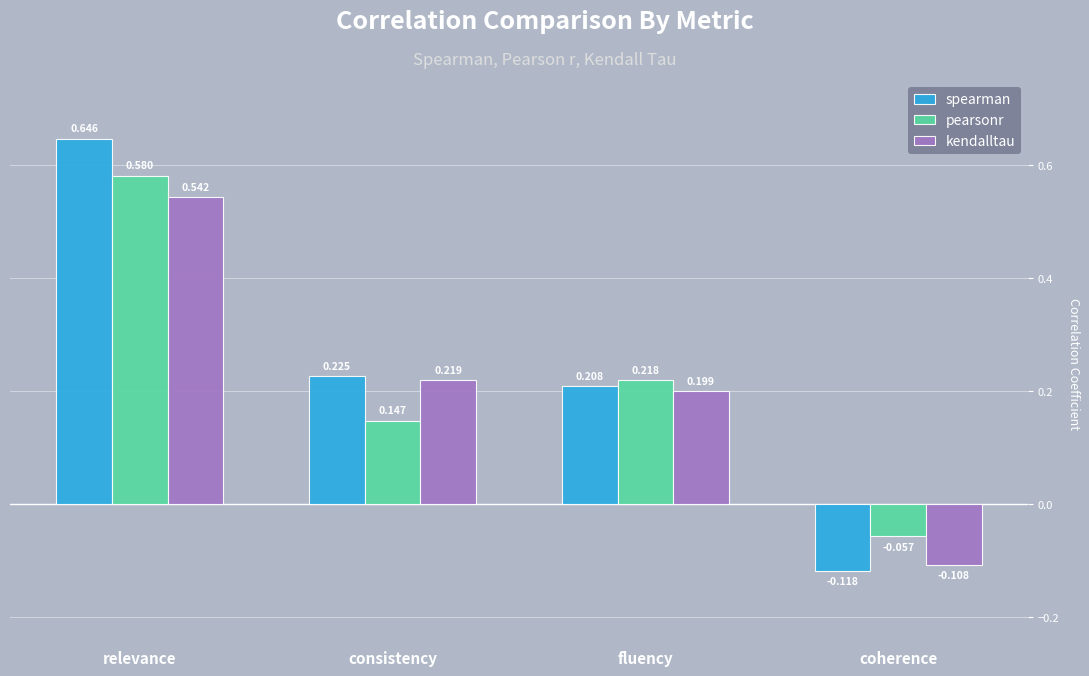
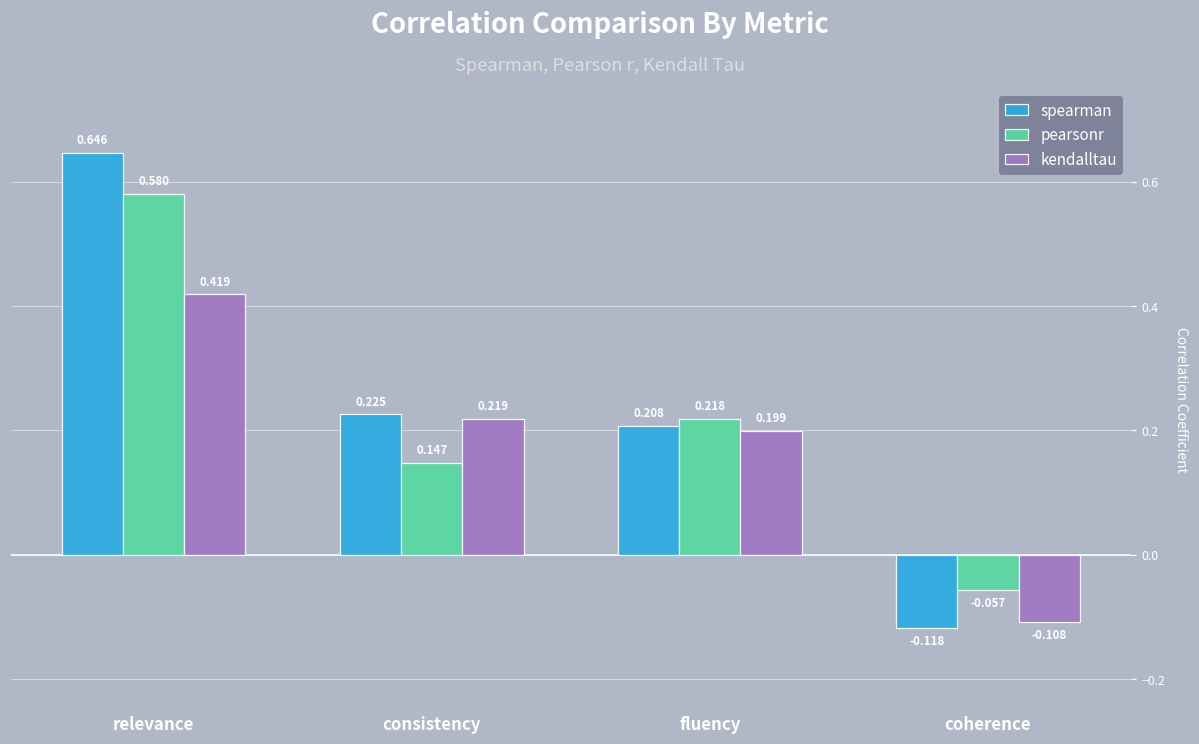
  {
    "spearman": {
      "relevance": 0.646,
      "consistency": 0.225,
      "fluency": 0.208,
      "coherence": -0.118
    },
    "pearsonr": {
      "relevance": 0.580,
      "consistency": 0.147,
      "fluency": 0.218,
      "coherence": -0.057
    },
    "kendalltau": {
-     "relevance": 0.542,
+     "relevance": 0.419,
      "consistency": 0.219,
      "fluency": 0.199,
      "coherence": -0.108
    }
  }
